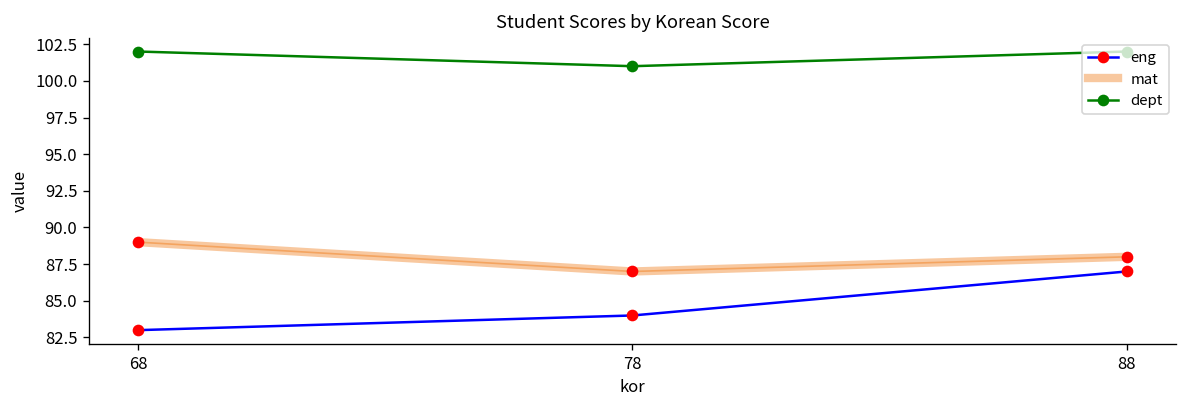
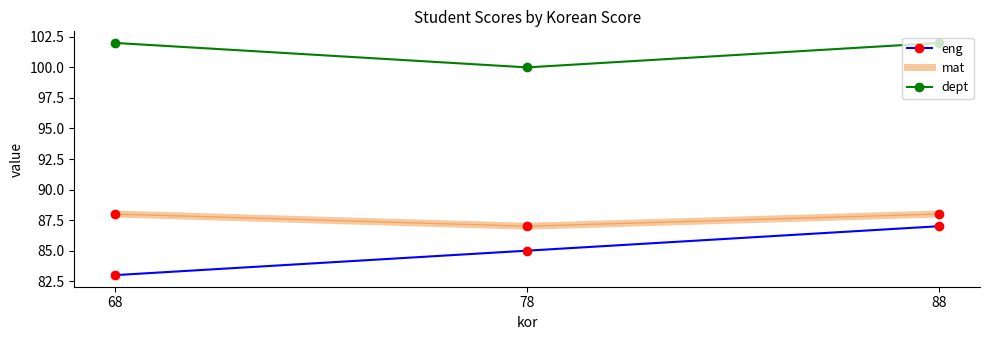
  {
    "eng": {
      "68": 83,
-     "78": 84,
+     "78": 85,
      "88": 87
    },
    "mat": {
-     "68": 89,
+     "68": 88,
      "78": 87,
      "88": 88
    },
    "dept": {
      "68": 102,
-     "78": 101
+     "78": 100
    }
  }
